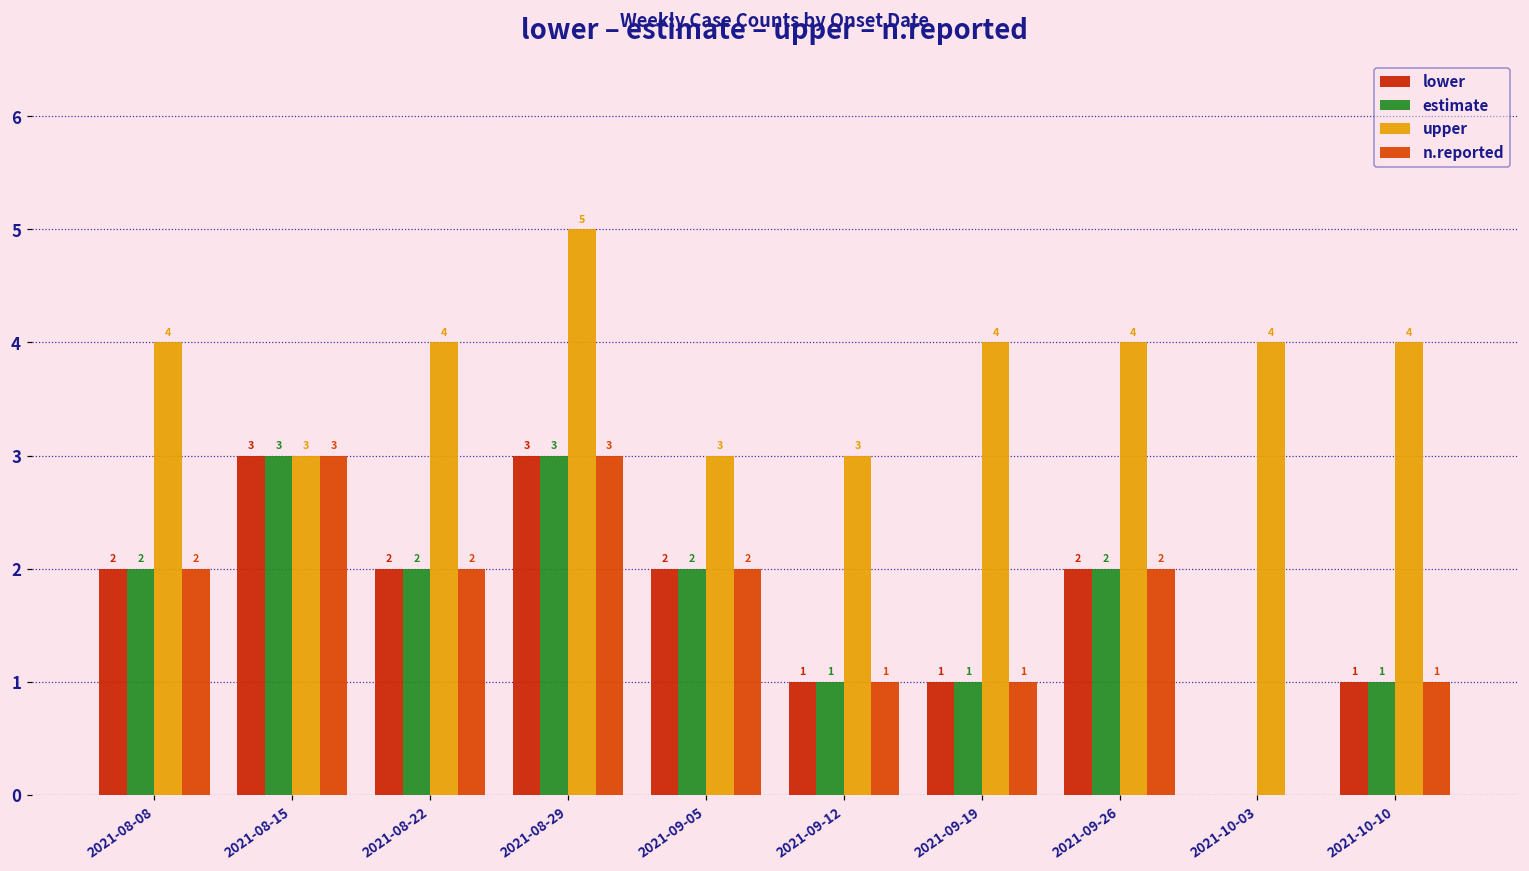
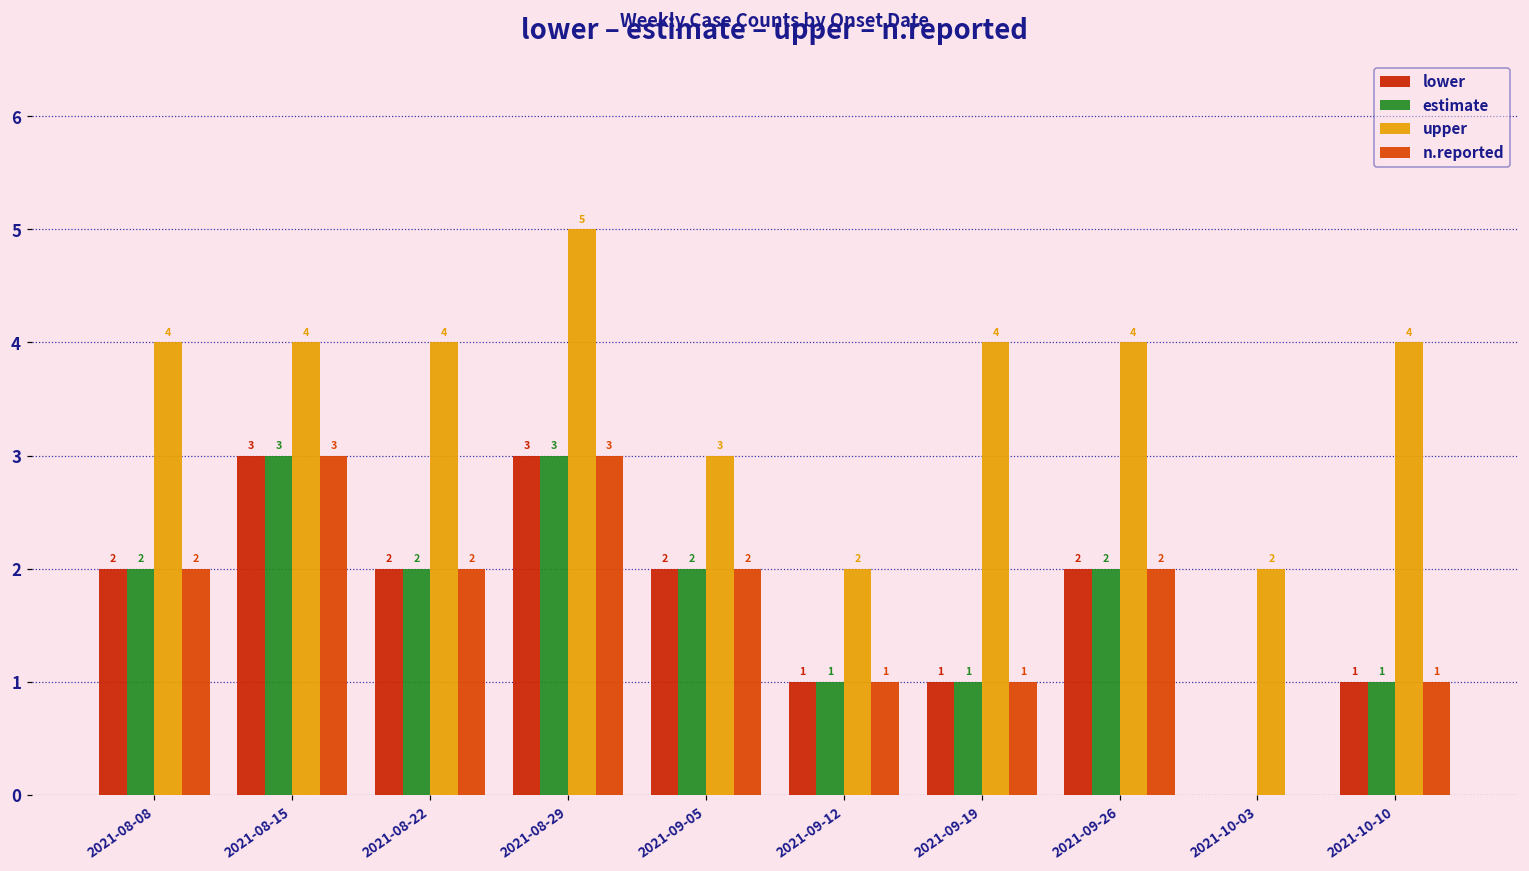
  {
    "estimate": {
      "2021-08-08": 2,
      "2021-08-15": 3,
      "2021-08-22": 2,
      "2021-08-29": 3,
      "2021-09-05": 2,
      "2021-09-12": 1,
      "2021-09-19": 1,
      "2021-09-26": 2,
      "2021-10-10": 1
    },
    "upper": {
      "2021-08-08": 4,
-     "2021-08-15": 3,
+     "2021-08-15": 4,
      "2021-08-22": 4,
      "2021-08-29": 5,
      "2021-09-05": 3,
-     "2021-09-12": 3,
+     "2021-09-12": 2,
      "2021-09-19": 4,
      "2021-09-26": 4,
-     "2021-10-03": 4,
+     "2021-10-03": 2,
      "2021-10-10": 4
    }
  }
